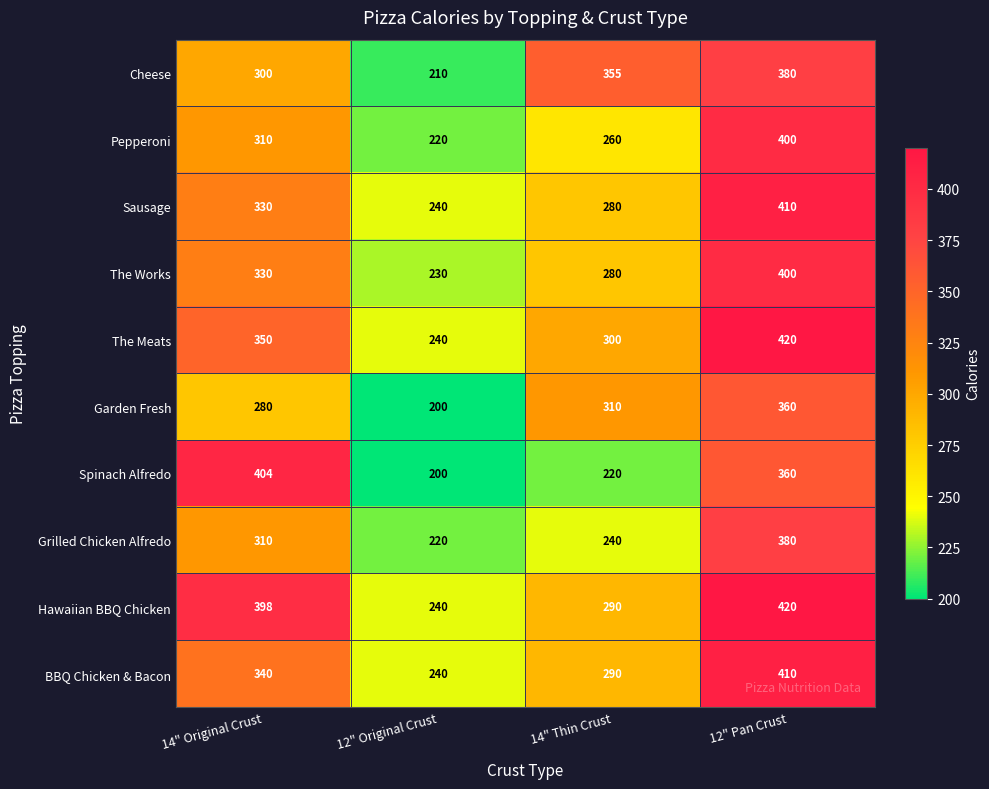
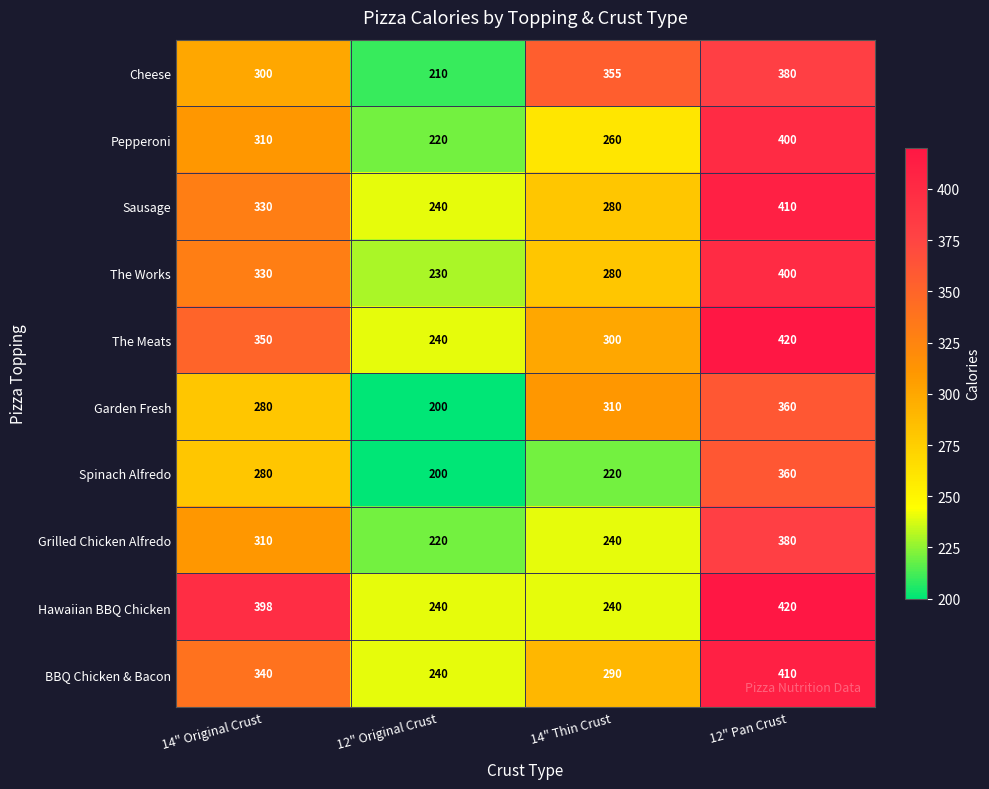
  {
    "Cheese": {
      "14\" Original Crust": 300,
      "12\" Original Crust": 210,
      "14\" Thin Crust": 355,
      "12\" Pan Crust": 380
    },
    "Pepperoni": {
      "14\" Original Crust": 310,
      "12\" Original Crust": 220,
      "14\" Thin Crust": 260,
      "12\" Pan Crust": 400
    },
    "Sausage": {
      "14\" Original Crust": 330,
      "12\" Original Crust": 240,
      "14\" Thin Crust": 280,
      "12\" Pan Crust": 410
    },
    "The Works": {
      "14\" Original Crust": 330,
      "12\" Original Crust": 230,
      "14\" Thin Crust": 280,
      "12\" Pan Crust": 400
    },
    "The Meats": {
      "14\" Original Crust": 350,
      "12\" Original Crust": 240,
      "14\" Thin Crust": 300,
      "12\" Pan Crust": 420
    },
    "Garden Fresh": {
      "14\" Original Crust": 280,
      "12\" Original Crust": 200,
      "14\" Thin Crust": 310,
      "12\" Pan Crust": 360
    },
    "Spinach Alfredo": {
-     "14\" Original Crust": 404,
+     "14\" Original Crust": 280,
      "12\" Original Crust": 200,
      "14\" Thin Crust": 220,
      "12\" Pan Crust": 360
    },
    "Grilled Chicken Alfredo": {
      "14\" Original Crust": 310,
      "12\" Original Crust": 220,
      "14\" Thin Crust": 240,
      "12\" Pan Crust": 380
    },
    "Hawaiian BBQ Chicken": {
      "14\" Original Crust": 398,
      "12\" Original Crust": 240,
-     "14\" Thin Crust": 290,
+     "14\" Thin Crust": 240,
      "12\" Pan Crust": 420
    },
    "BBQ Chicken & Bacon": {
      "14\" Original Crust": 340,
      "12\" Original Crust": 240,
      "14\" Thin Crust": 290
    }
  }
